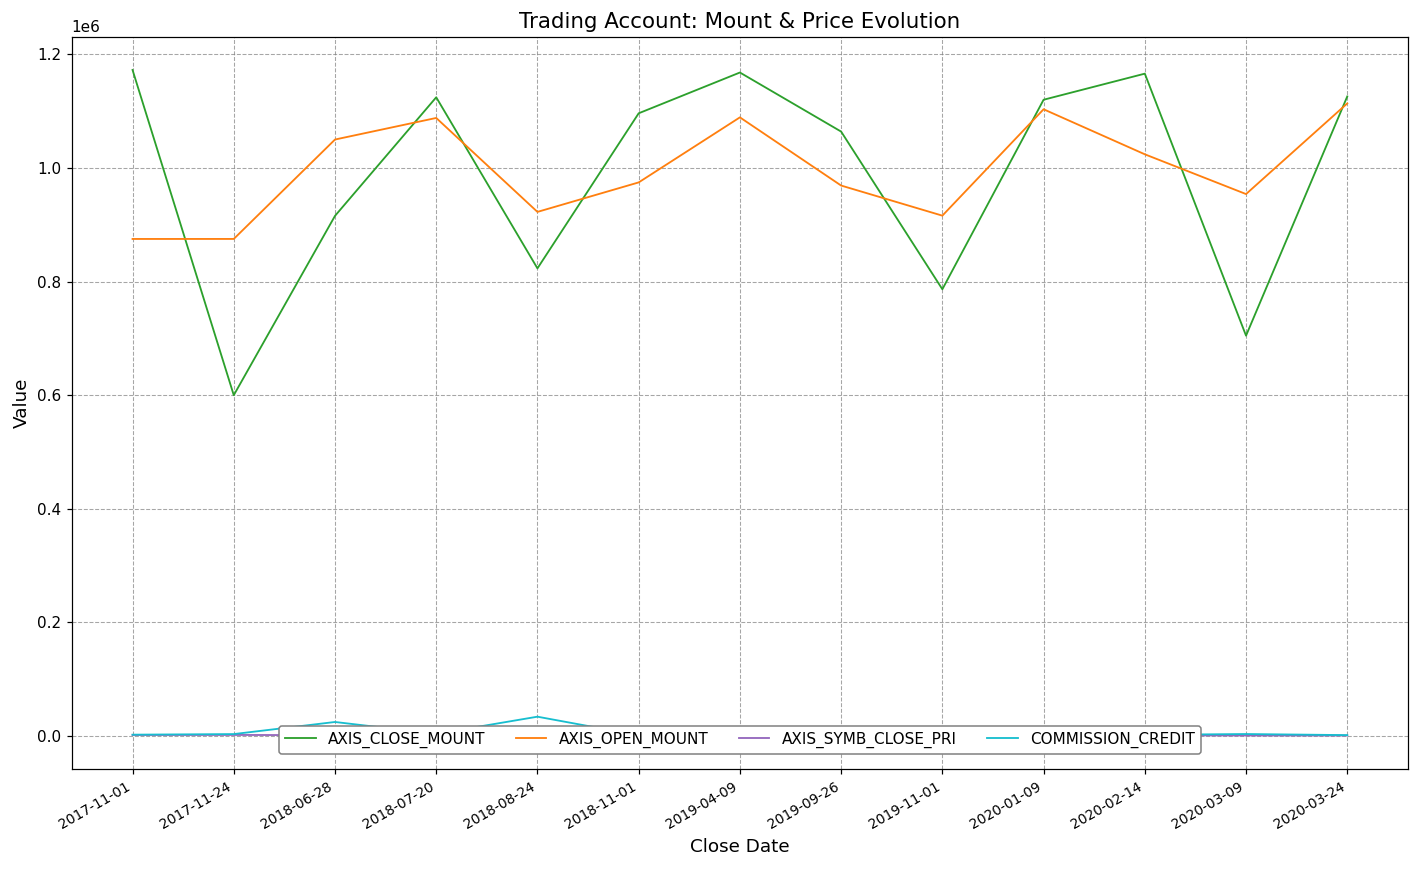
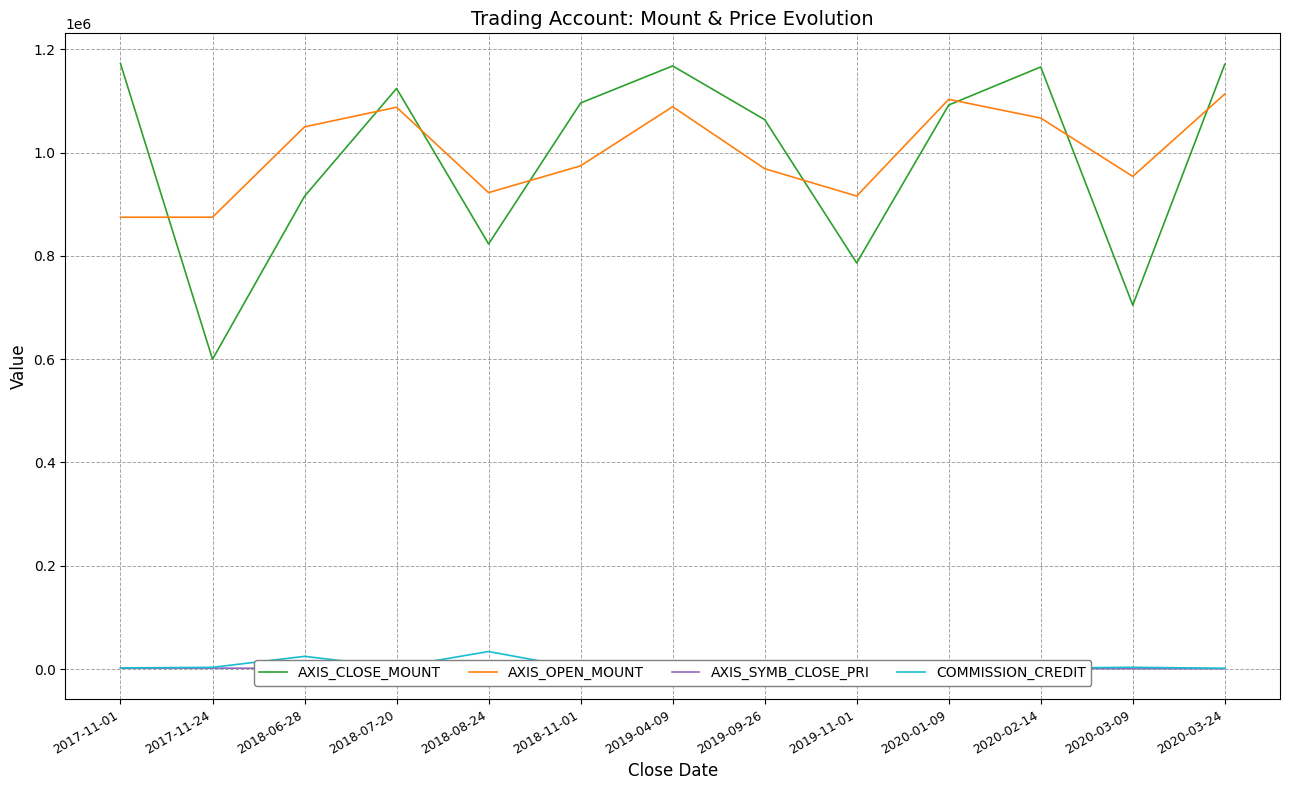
  {
    "AXIS_CLOSE_MOUNT": {
      "2017-11-01": 1170000,
      "2017-11-24": 600000,
      "2018-06-28": 920000,
      "2018-07-20": 1120000,
      "2018-08-24": 820000,
      "2018-11-01": 1100000,
      "2019-04-09": 1170000,
      "2019-09-26": 1060000,
      "2019-11-01": 790000,
-     "2020-01-09": 1120000,
+     "2020-01-09": 1090000,
      "2020-02-14": 1170000,
      "2020-03-09": 700000,
-     "2020-03-24": 1130000
+     "2020-03-24": 1170000
    },
    "AXIS_OPEN_MOUNT": {
      "2017-11-01": 870000,
      "2017-11-24": 880000,
      "2018-06-28": 1050000,
      "2018-07-20": 1090000,
      "2018-08-24": 920000,
      "2018-11-01": 970000,
      "2019-04-09": 1090000,
      "2019-09-26": 970000,
      "2019-11-01": 920000,
      "2020-01-09": 1100000,
-     "2020-02-14": 1020000,
+     "2020-02-14": 1070000,
      "2020-03-09": 950000,
      "2020-03-24": 1110000
    },
    "COMMISSION_CREDIT": {
      "2018-06-28": 20000,
      "2018-08-24": 30000
    }
  }
